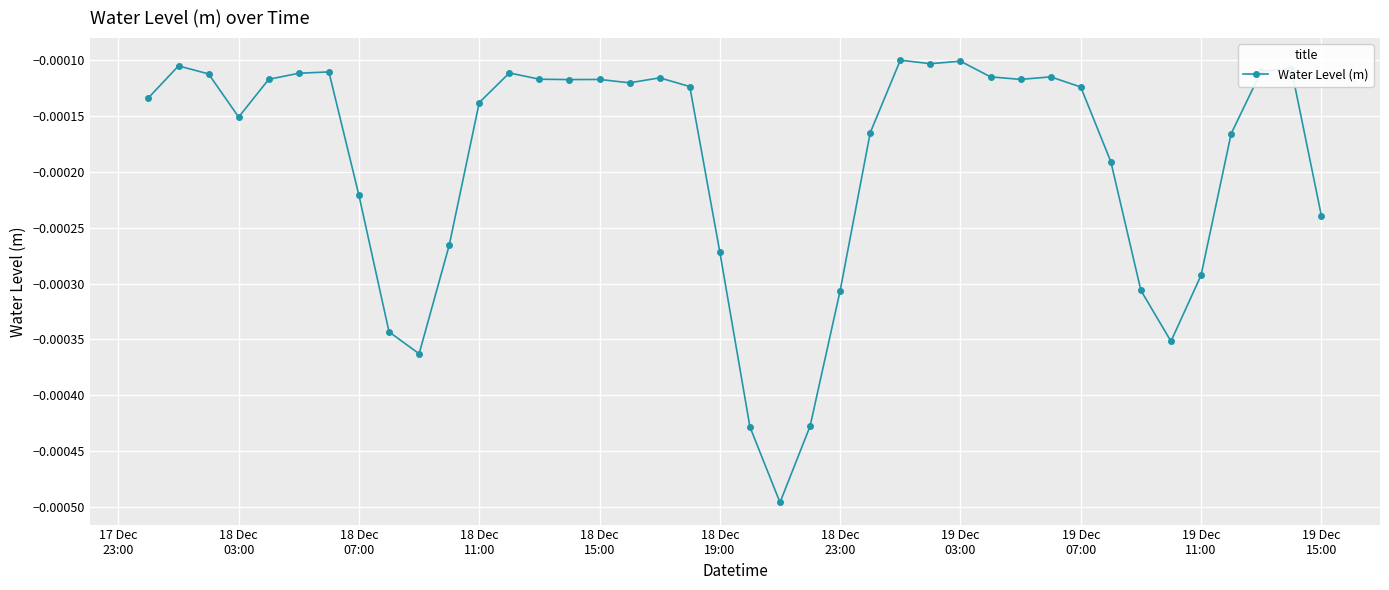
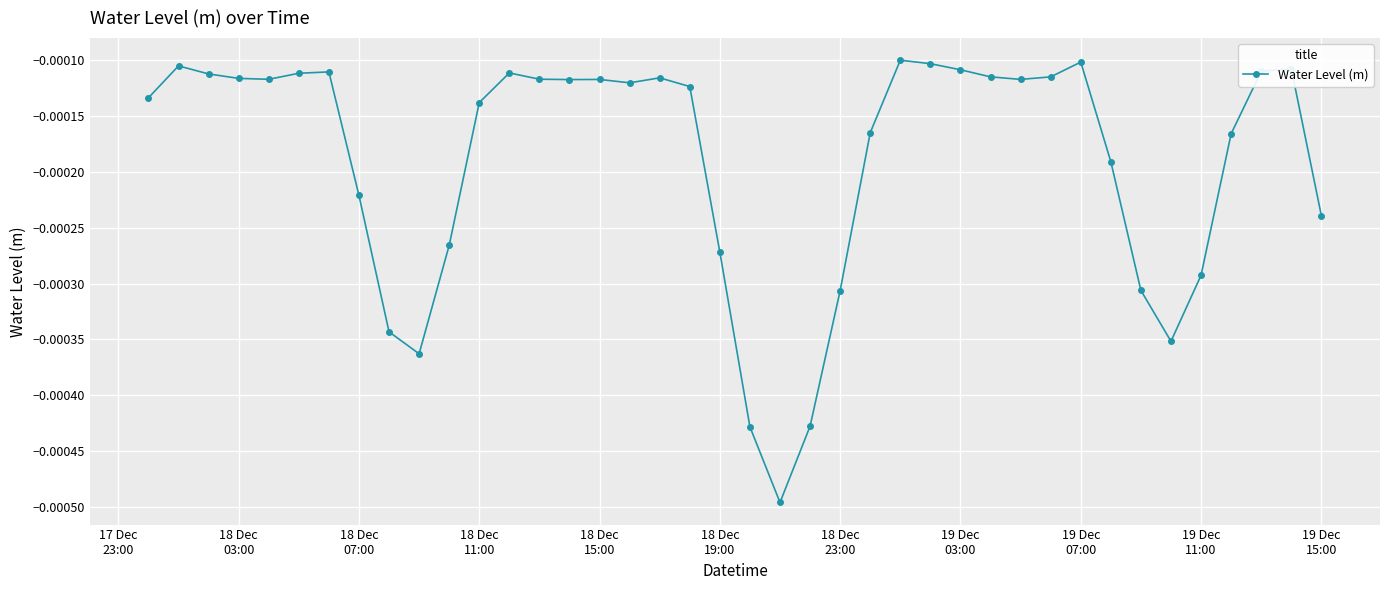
  {
-   "18 Dec 03:00": -0.000151,
+   "18 Dec 03:00": -0.000116,
    "18 Dec 07:00": -0.000221,
    "18 Dec 11:00": -0.000138,
    "18 Dec 15:00": -0.000117,
    "18 Dec 19:00": -0.000272,
    "18 Dec 23:00": -0.000306,
-   "19 Dec 03:00": -0.000101,
-   "19 Dec 07:00": -0.000124,
+   "19 Dec 03:00": -0.000108,
+   "19 Dec 07:00": -0.000102,
    "19 Dec 11:00": -0.000293,
    "19 Dec 15:00": -0.000239
  }
